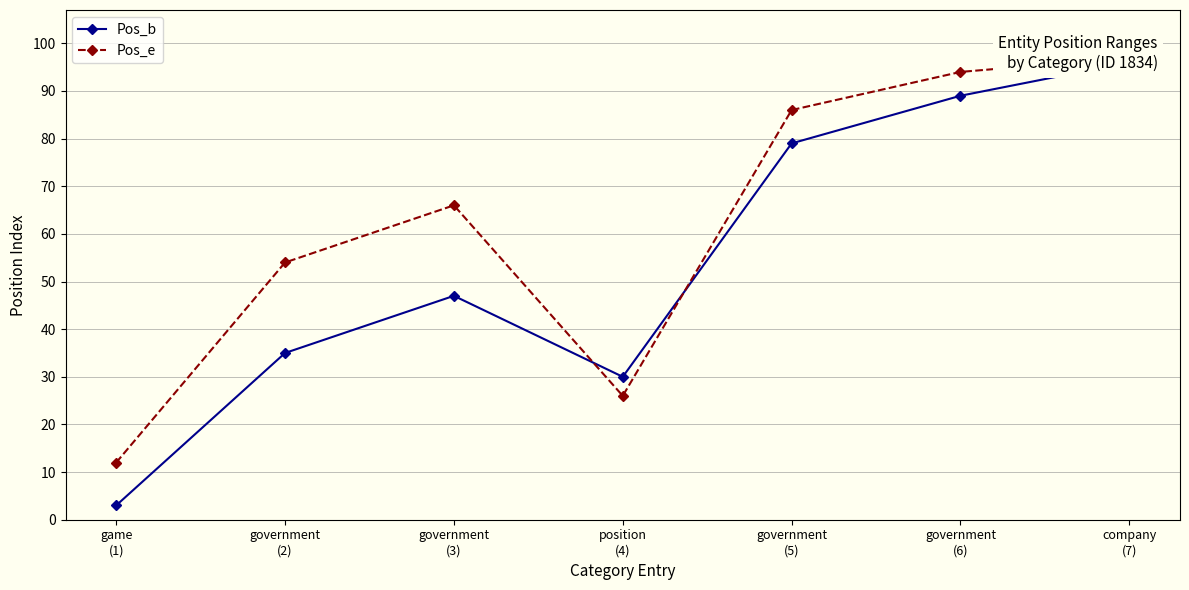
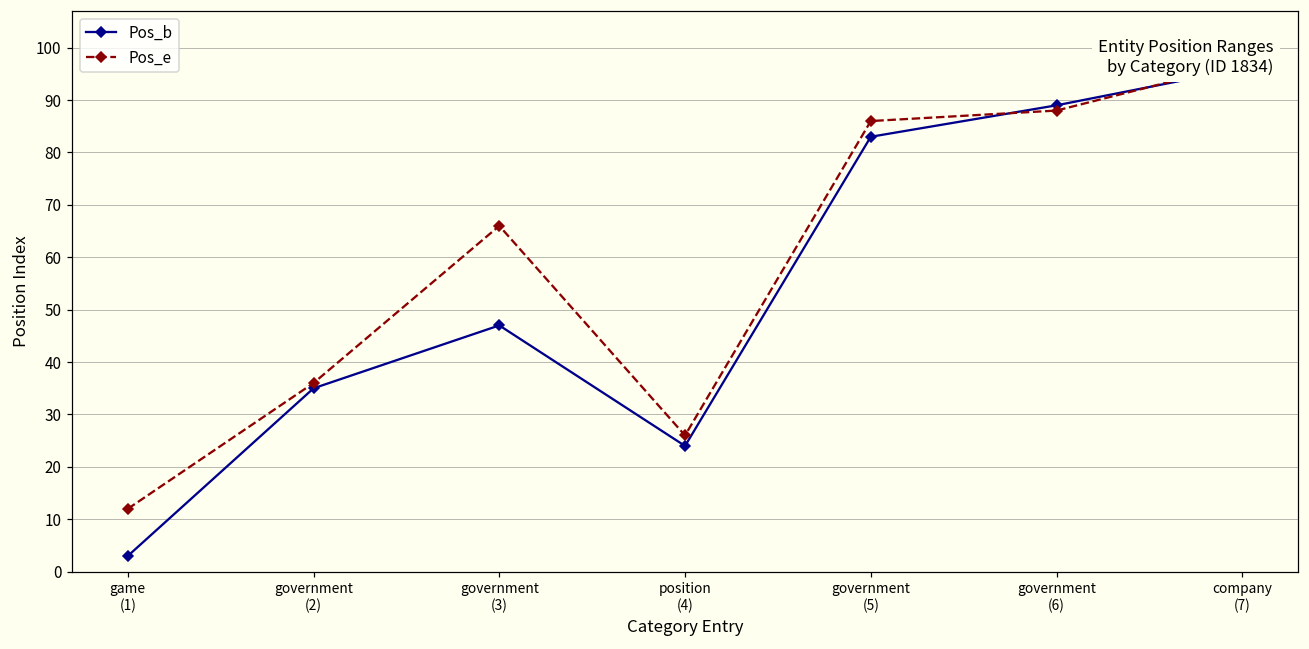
  {
    "Pos_b": {
      "game (1)": 3,
      "government (2)": 35,
      "government (3)": 47,
-     "position (4)": 30,
-     "government (5)": 79,
+     "position (4)": 24,
+     "government (5)": 83,
      "government (6)": 89
    },
    "Pos_e": {
      "game (1)": 12,
-     "government (2)": 54,
+     "government (2)": 36,
      "government (3)": 66,
      "position (4)": 26,
      "government (5)": 86,
-     "government (6)": 94
+     "government (6)": 88
    }
  }
